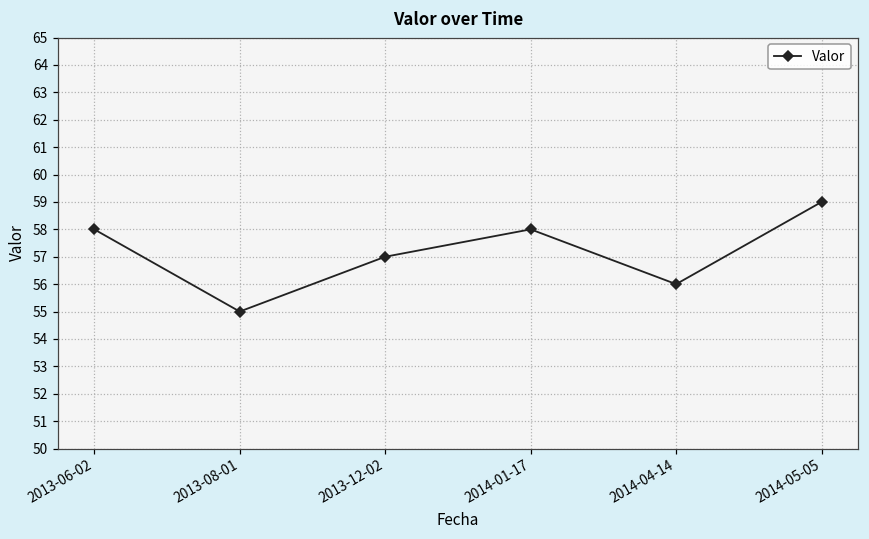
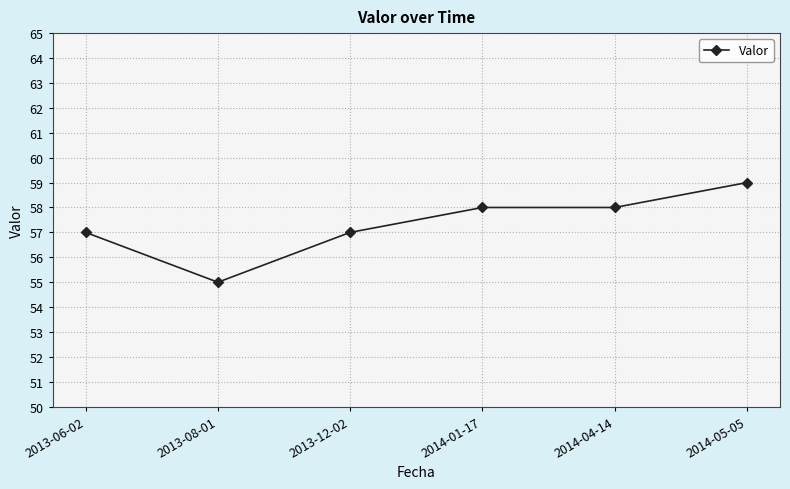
  {
-   "2013-06-02": 58,
+   "2013-06-02": 57,
    "2013-08-01": 55,
    "2013-12-02": 57,
    "2014-01-17": 58,
-   "2014-04-14": 56,
+   "2014-04-14": 58,
    "2014-05-05": 59
  }
